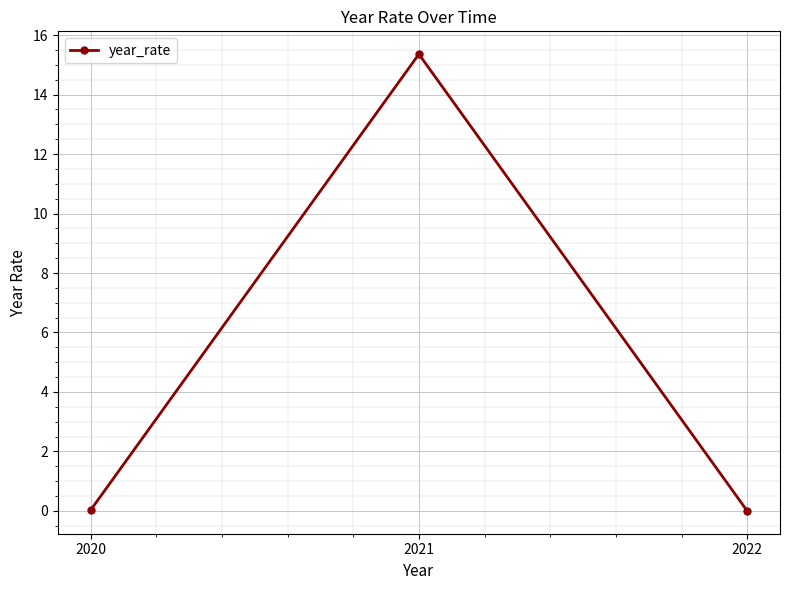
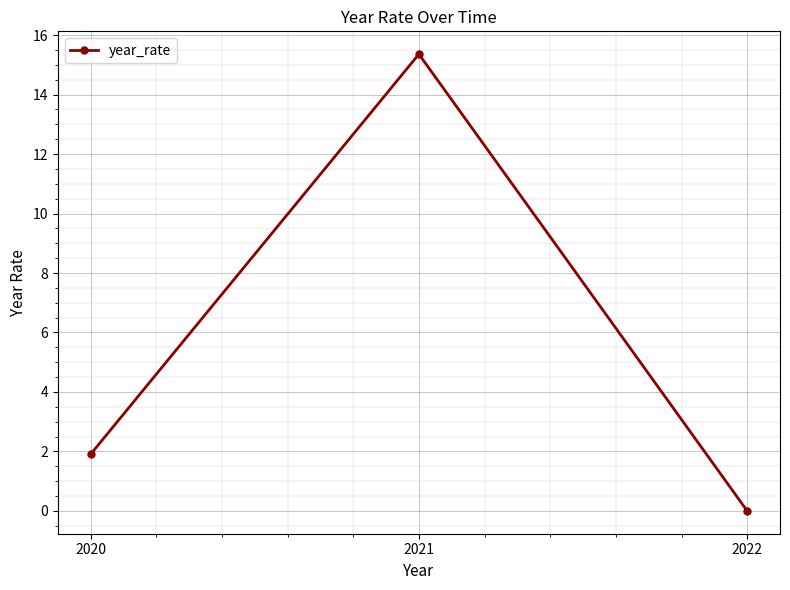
  {
-   "2020": 0.0,
+   "2020": 1.9,
    "2021": 15.4,
    "2022": 0.0
  }
